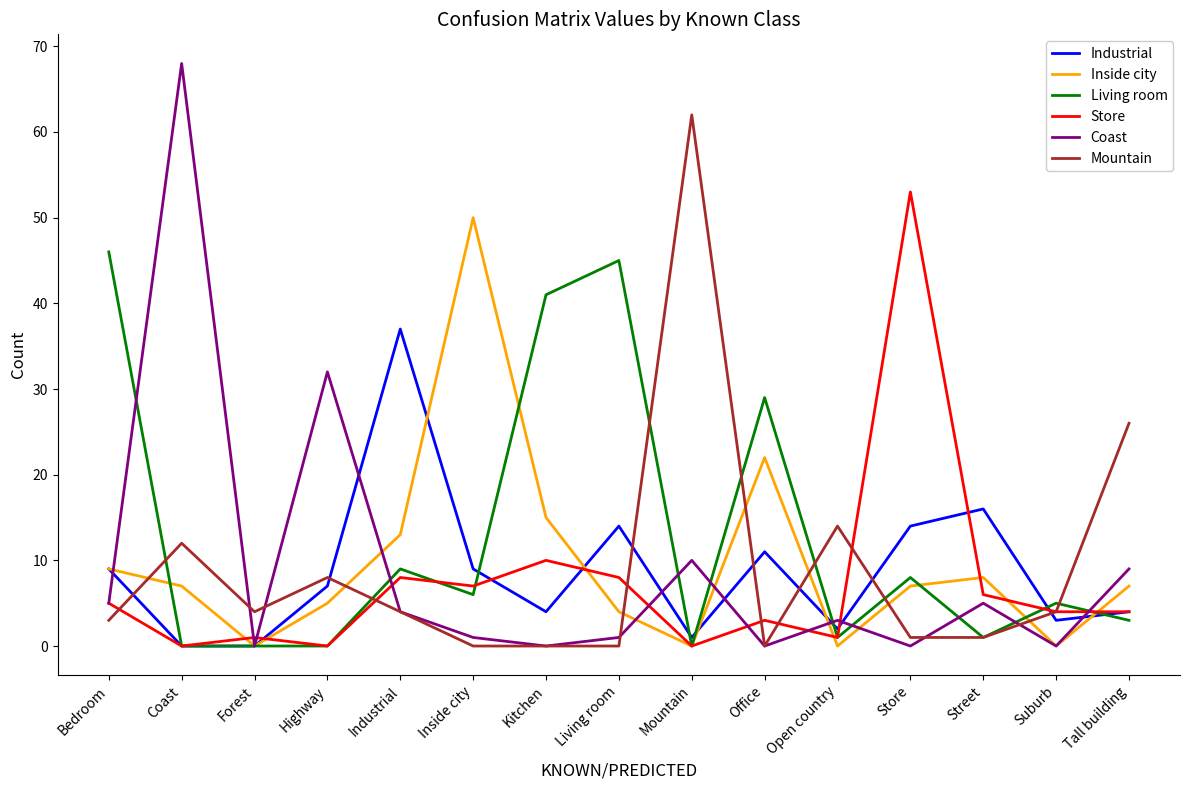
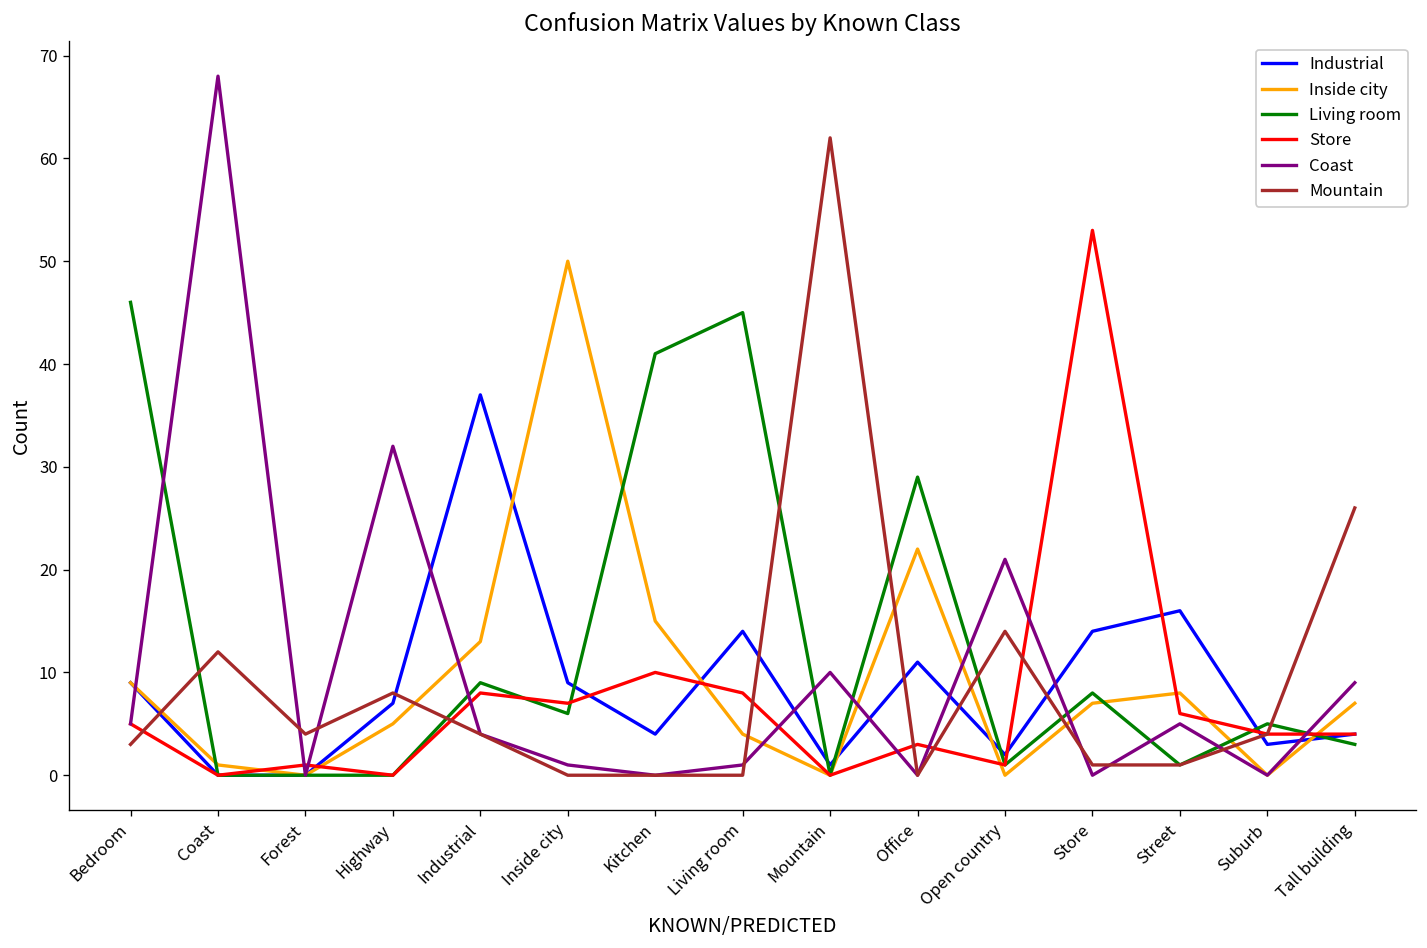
  {
    "Industrial": {
      "Highway": 7,
      "Industrial": 37,
      "Inside city": 9,
      "Kitchen": 4,
      "Living room": 14,
      "Mountain": 1,
      "Office": 11,
      "Open country": 2,
      "Store": 14,
      "Street": 16,
      "Suburb": 3
    },
    "Inside city": {
-     "Coast": 7,
+     "Coast": 1,
      "Highway": 5,
      "Industrial": 13,
      "Inside city": 50,
      "Kitchen": 15,
      "Living room": 4,
      "Office": 22,
      "Open country": 0,
      "Store": 7,
      "Street": 8,
      "Tall building": 7
    },
    "Living room": {
      "Bedroom": 46,
      "Industrial": 9,
      "Inside city": 6,
      "Kitchen": 41,
      "Living room": 45,
      "Office": 29,
      "Store": 8,
      "Suburb": 5,
      "Tall building": 3
    },
    "Store": {
      "Forest": 1,
      "Industrial": 8,
      "Inside city": 7,
      "Kitchen": 10,
      "Living room": 8,
      "Office": 3,
      "Store": 53,
      "Street": 6
    },
    "Coast": {
      "Coast": 68,
      "Highway": 32,
      "Inside city": 1,
      "Living room": 1,
      "Mountain": 10,
-     "Open country": 3,
+     "Open country": 21,
      "Store": 0,
      "Street": 5,
      "Tall building": 9
    },
    "Mountain": {
      "Bedroom": 3,
      "Coast": 12,
      "Forest": 4,
      "Highway": 8,
      "Inside city": 0,
      "Living room": 0,
      "Mountain": 62,
      "Open country": 14,
      "Store": 1,
      "Tall building": 26
    }
  }
